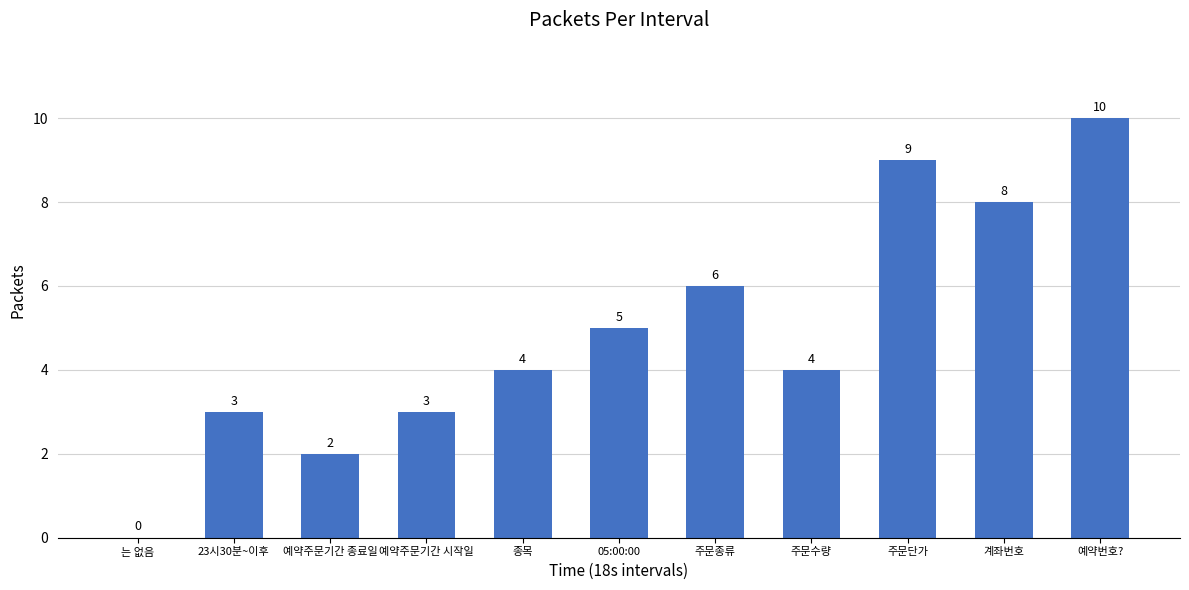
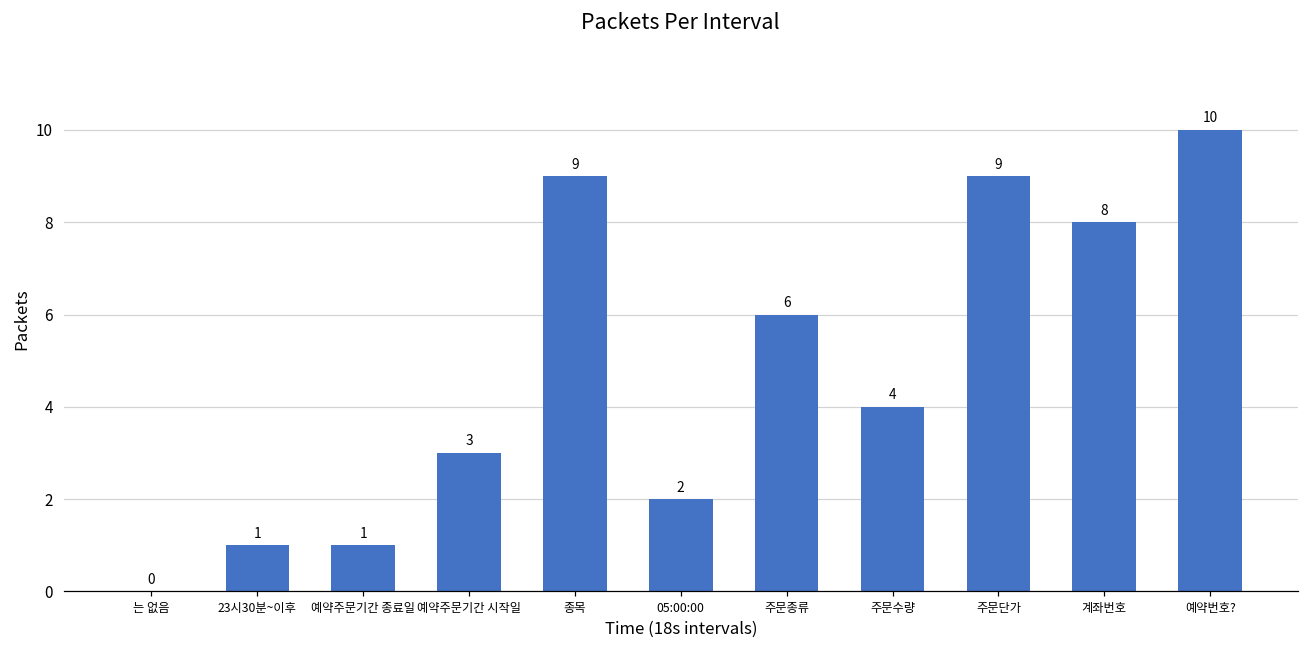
  {
    "는 없음": 0,
-   "23시30분~이후": 3,
-   "예약주문기간 종료일": 2,
+   "23시30분~이후": 1,
+   "예약주문기간 종료일": 1,
    "예약주문기간 시작일": 3,
-   "종목": 4,
-   "05:00:00": 5,
+   "종목": 9,
+   "05:00:00": 2,
    "주문종류": 6,
    "주문수량": 4,
    "주문단가": 9,
    "계좌번호": 8,
    "예약번호?": 10
  }
